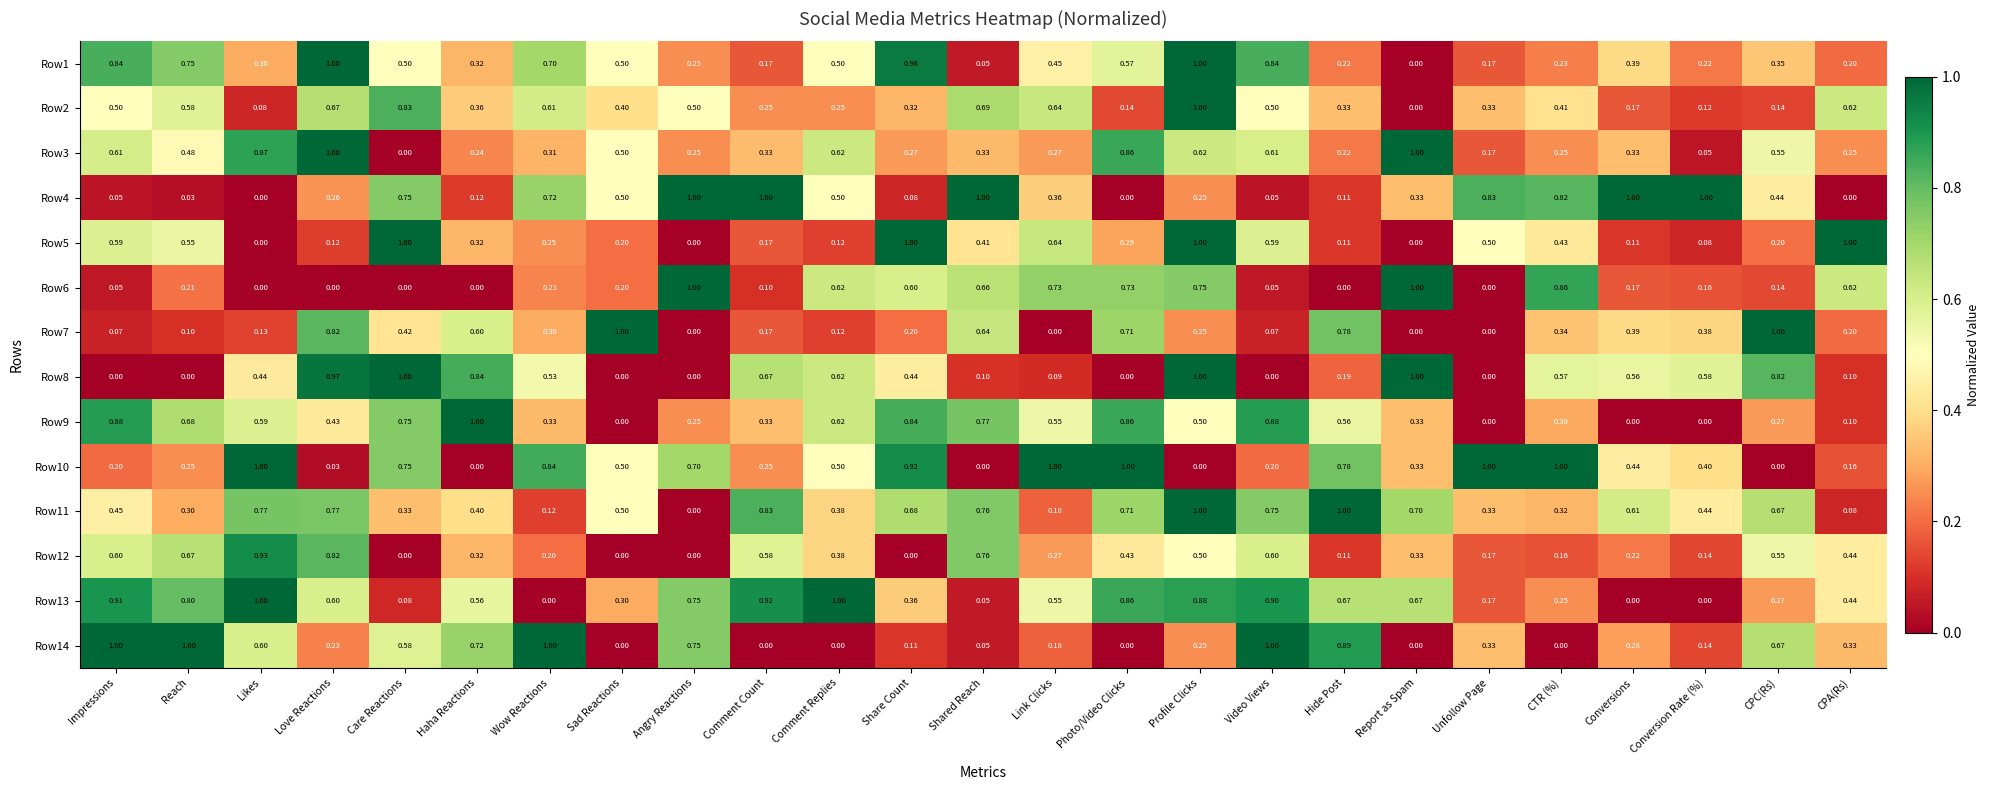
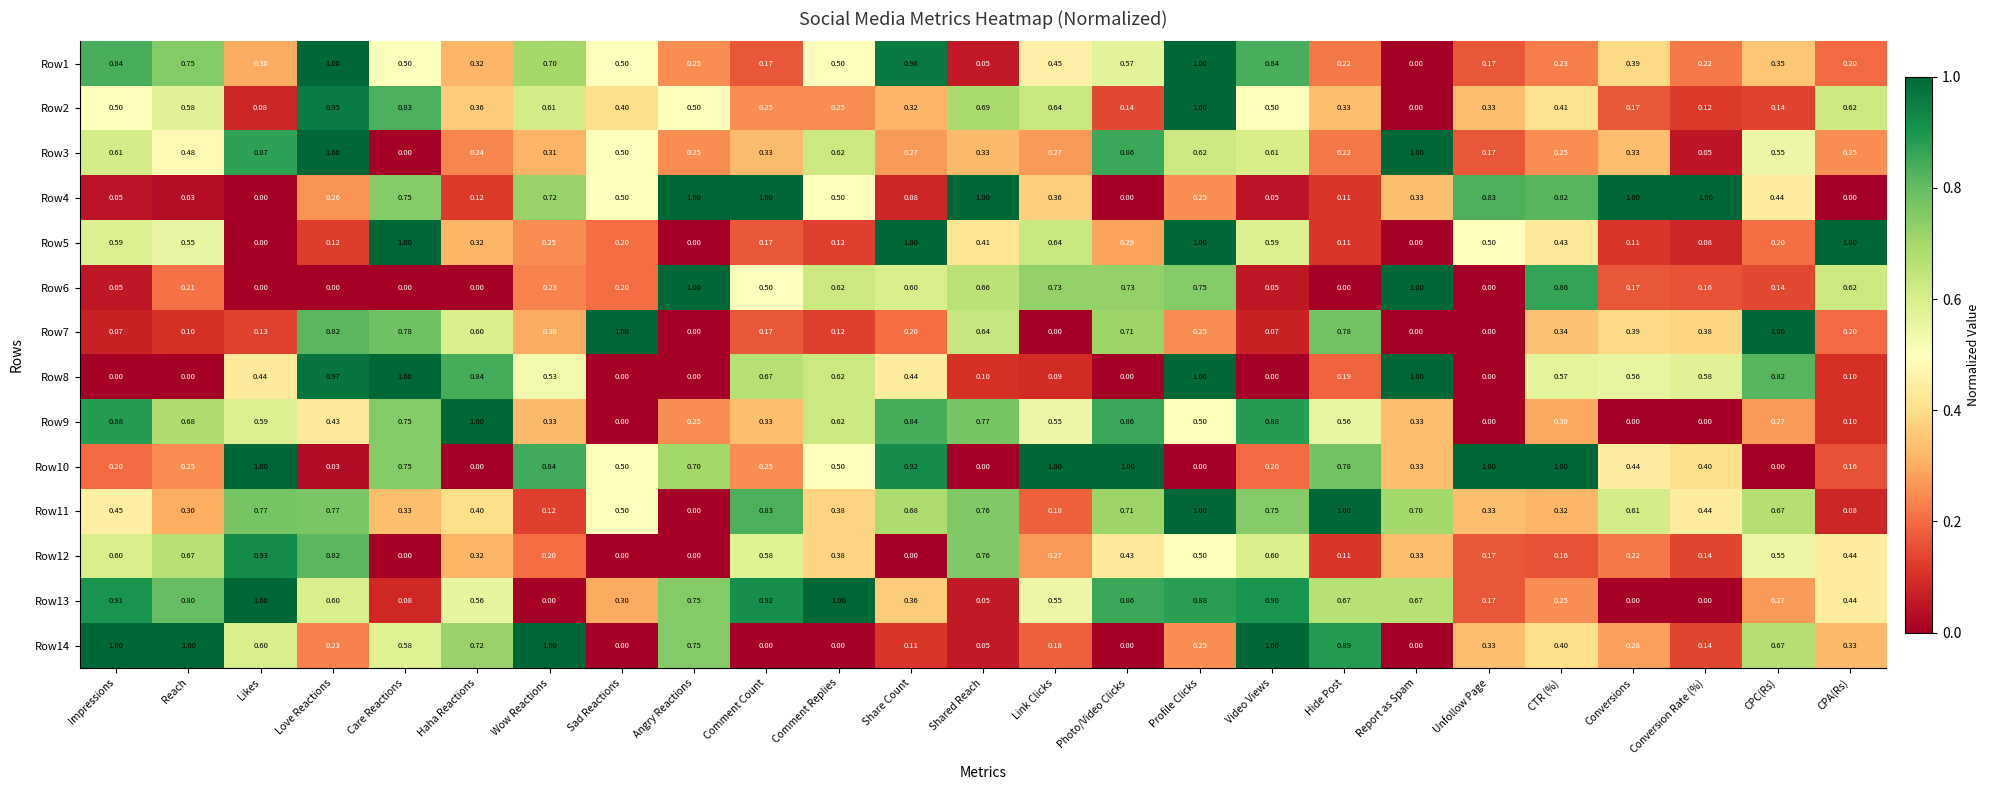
  {
    "Row2": {
      "Impressions": 0.50,
      "Reach": 0.58,
      "Likes": 0.08,
-     "Love Reactions": 0.67,
+     "Love Reactions": 0.95,
      "Care Reactions": 0.83,
      "Haha Reactions": 0.36,
      "Wow Reactions": 0.61,
      "Sad Reactions": 0.40,
      "Angry Reactions": 0.50,
      "Comment Count": 0.25,
      "Comment Replies": 0.25,
      "Share Count": 0.32,
      "Shared Reach": 0.69,
      "Link Clicks": 0.64,
      "Photo/Video Clicks": 0.14,
      "Profile Clicks": 1.00,
      "Video Views": 0.50,
      "Hide Post": 0.33,
      "Report as Spam": 0.00,
      "Unfollow Page": 0.33,
      "CTR (%)": 0.41,
      "Conversions": 0.17,
      "Conversion Rate (%)": 0.12,
      "CPC(Rs)": 0.14,
      "CPA(Rs)": 0.62
    },
    "Row6": {
      "Impressions": 0.05,
      "Reach": 0.21,
      "Likes": 0.00,
      "Love Reactions": 0.00,
      "Care Reactions": 0.00,
      "Haha Reactions": 0.00,
      "Wow Reactions": 0.23,
      "Sad Reactions": 0.20,
      "Angry Reactions": 1.00,
-     "Comment Count": 0.10,
+     "Comment Count": 0.50,
      "Comment Replies": 0.62,
      "Share Count": 0.60,
      "Shared Reach": 0.66,
      "Link Clicks": 0.73,
      "Photo/Video Clicks": 0.73,
      "Profile Clicks": 0.75,
      "Video Views": 0.05,
      "Hide Post": 0.00,
      "Report as Spam": 1.00,
      "Unfollow Page": 0.00,
      "CTR (%)": 0.86,
      "Conversions": 0.17,
      "Conversion Rate (%)": 0.16,
      "CPC(Rs)": 0.14,
      "CPA(Rs)": 0.62
    },
    "Row7": {
      "Impressions": 0.07,
      "Reach": 0.10,
      "Likes": 0.13,
      "Love Reactions": 0.82,
-     "Care Reactions": 0.42,
+     "Care Reactions": 0.78,
      "Haha Reactions": 0.60,
      "Wow Reactions": 0.30,
      "Sad Reactions": 1.00,
      "Angry Reactions": 0.00,
      "Comment Count": 0.17,
      "Comment Replies": 0.12,
      "Share Count": 0.20,
      "Shared Reach": 0.64,
      "Link Clicks": 0.00,
      "Photo/Video Clicks": 0.71,
      "Profile Clicks": 0.25,
      "Video Views": 0.07,
      "Hide Post": 0.78,
      "Report as Spam": 0.00,
      "Unfollow Page": 0.00,
      "CTR (%)": 0.34,
      "Conversions": 0.39,
      "Conversion Rate (%)": 0.38,
      "CPC(Rs)": 1.00,
      "CPA(Rs)": 0.20
    },
    "Row14": {
      "Impressions": 1.00,
      "Reach": 1.00,
      "Likes": 0.60,
      "Love Reactions": 0.23,
      "Care Reactions": 0.58,
      "Haha Reactions": 0.72,
      "Wow Reactions": 1.00,
      "Sad Reactions": 0.00,
      "Angry Reactions": 0.75,
      "Comment Count": 0.00,
      "Comment Replies": 0.00,
      "Share Count": 0.11,
      "Shared Reach": 0.05,
      "Link Clicks": 0.18,
      "Photo/Video Clicks": 0.00,
      "Profile Clicks": 0.25,
      "Video Views": 1.00,
      "Hide Post": 0.89,
      "Report as Spam": 0.00,
      "Unfollow Page": 0.33,
-     "CTR (%)": 0.00,
+     "CTR (%)": 0.40,
      "Conversions": 0.28,
      "Conversion Rate (%)": 0.14,
      "CPC(Rs)": 0.67,
      "CPA(Rs)": 0.33
    }
  }
